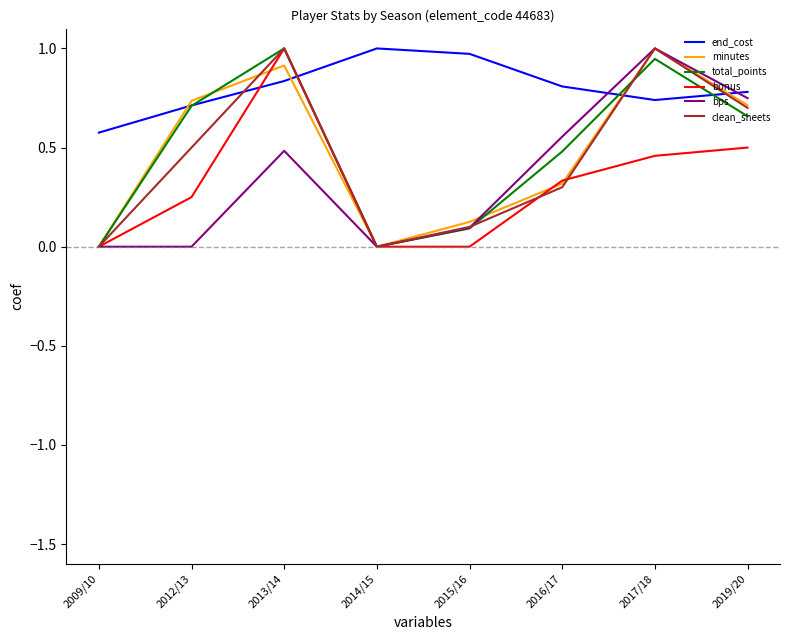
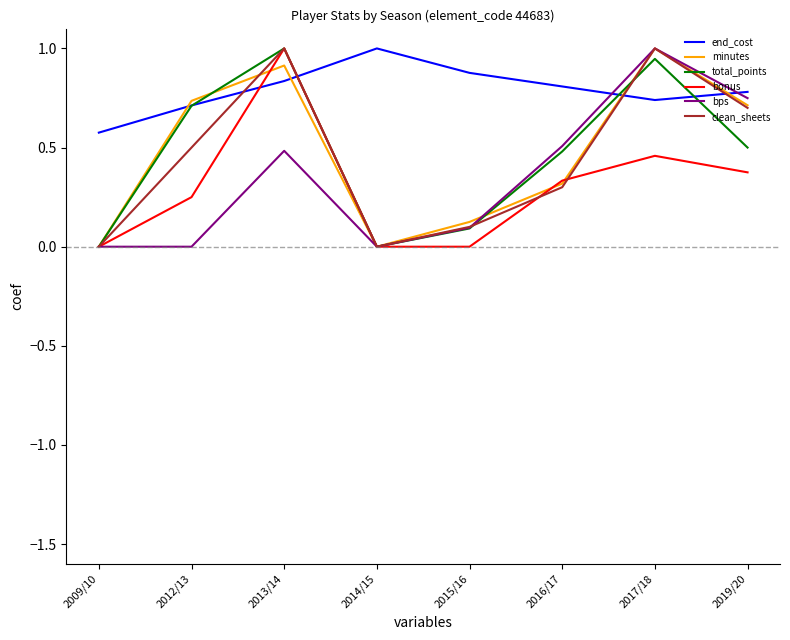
  {
    "end_cost": {
      "2009/10": 0.58,
      "2013/14": 0.84,
      "2014/15": 1.00,
-     "2015/16": 0.97,
+     "2015/16": 0.88,
      "2016/17": 0.81,
      "2017/18": 0.74,
      "2019/20": 0.78
    },
    "minutes": {
      "2012/13": 0.74,
      "2013/14": 0.91,
      "2015/16": 0.13,
      "2016/17": 0.32,
      "2019/20": 0.71
    },
    "total_points": {
      "2016/17": 0.48,
      "2017/18": 0.95,
-     "2019/20": 0.66
+     "2019/20": 0.50
    },
    "bonus": {
      "2012/13": 0.25,
      "2015/16": 0.00,
      "2016/17": 0.33,
      "2017/18": 0.46,
-     "2019/20": 0.50
+     "2019/20": 0.38
    },
    "bps": {
      "2012/13": 0.00,
      "2013/14": 0.48,
-     "2016/17": 0.56,
+     "2016/17": 0.51,
      "2019/20": 0.75
    },
    "clean_sheets": {
      "2012/13": 0.50,
      "2016/17": 0.30,
      "2019/20": 0.70
    }
  }
